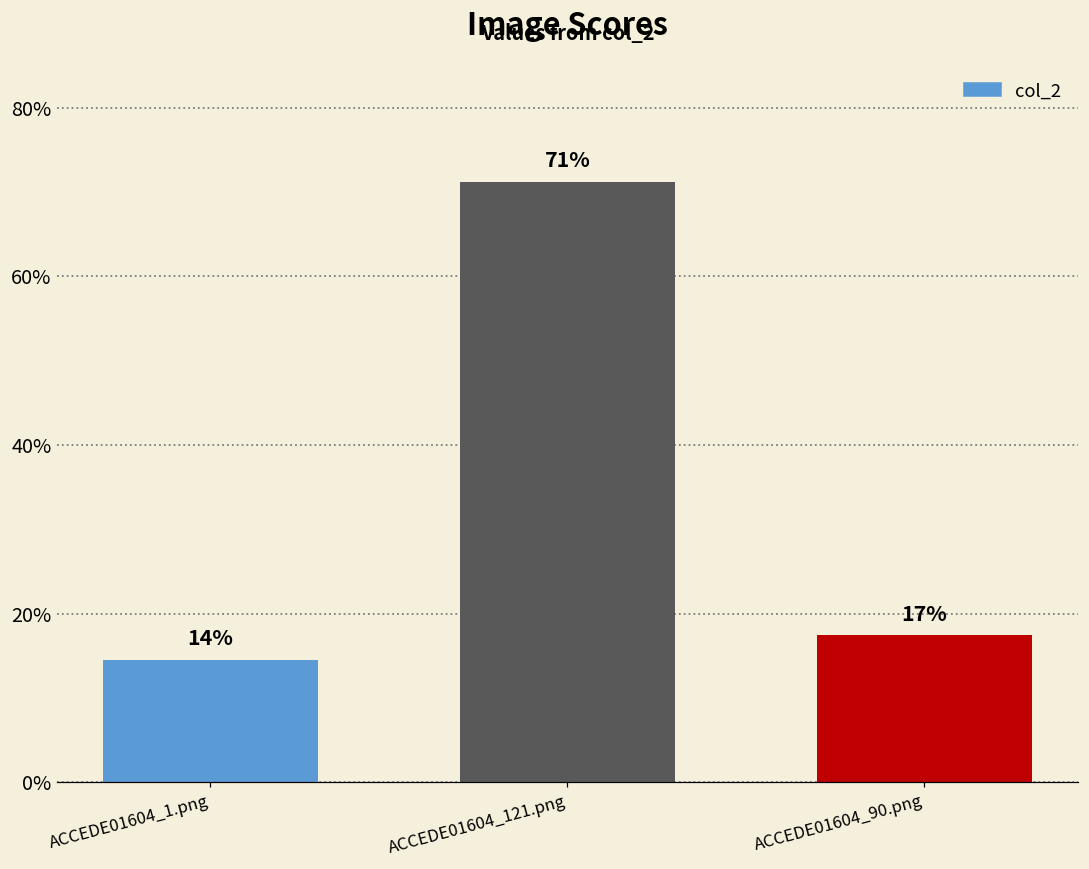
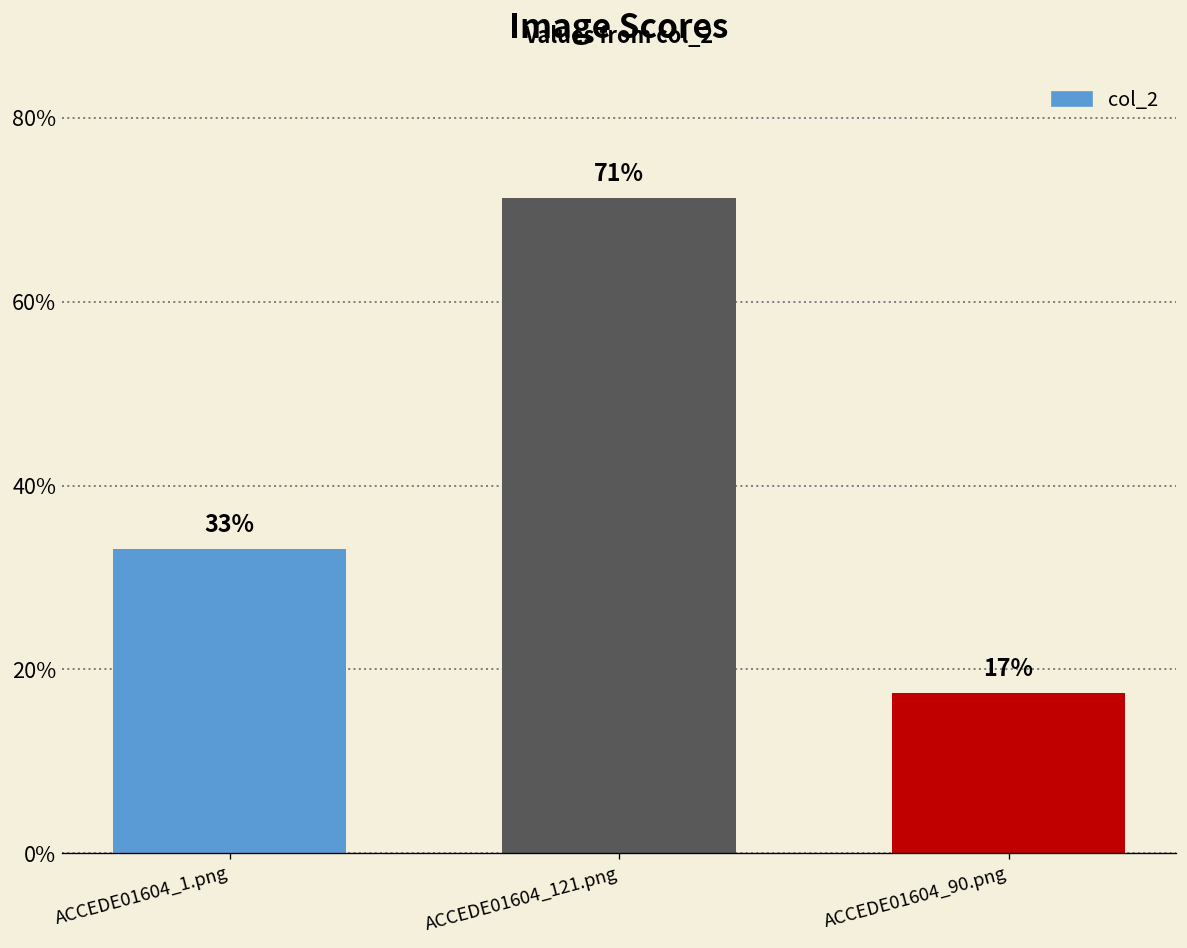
  {
-   "ACCEDE01604_1.png": "14%",
+   "ACCEDE01604_1.png": "33%",
    "ACCEDE01604_121.png": "71%",
    "ACCEDE01604_90.png": "17%"
  }
